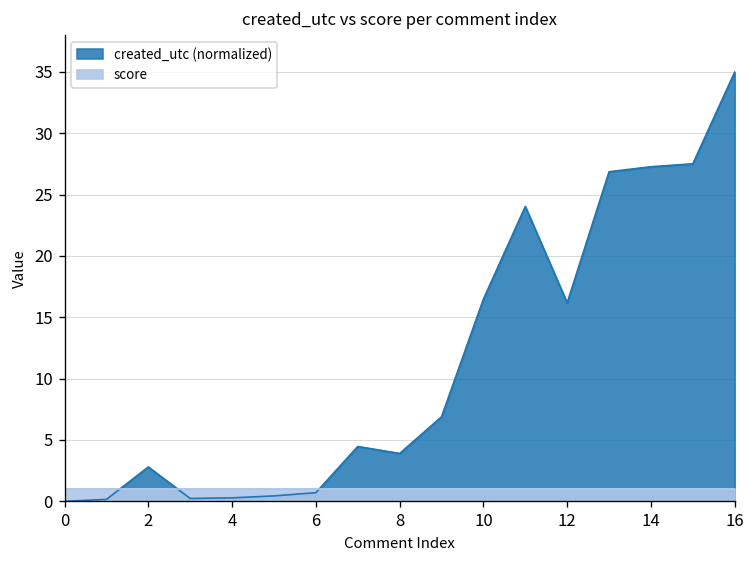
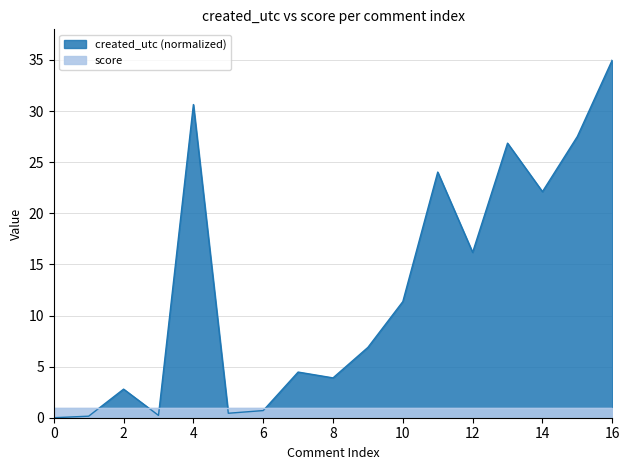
  {
    "created_utc (normalized)": {
      "0": 0.0,
      "2": 2.8,
-     "4": 0.3,
+     "4": 30.6,
      "6": 0.7,
      "8": 3.9,
-     "10": 16.5,
+     "10": 11.4,
      "12": 16.2,
-     "14": 27.3,
+     "14": 22.1,
      "16": 35.0
    },
    "score": {
      "0": 1.0,
      "2": 1.0,
      "4": 1.0,
      "6": 1.0,
      "8": 1.0,
      "10": 1.0,
      "12": 1.0,
      "14": 1.0,
      "16": 1.0
    }
  }
